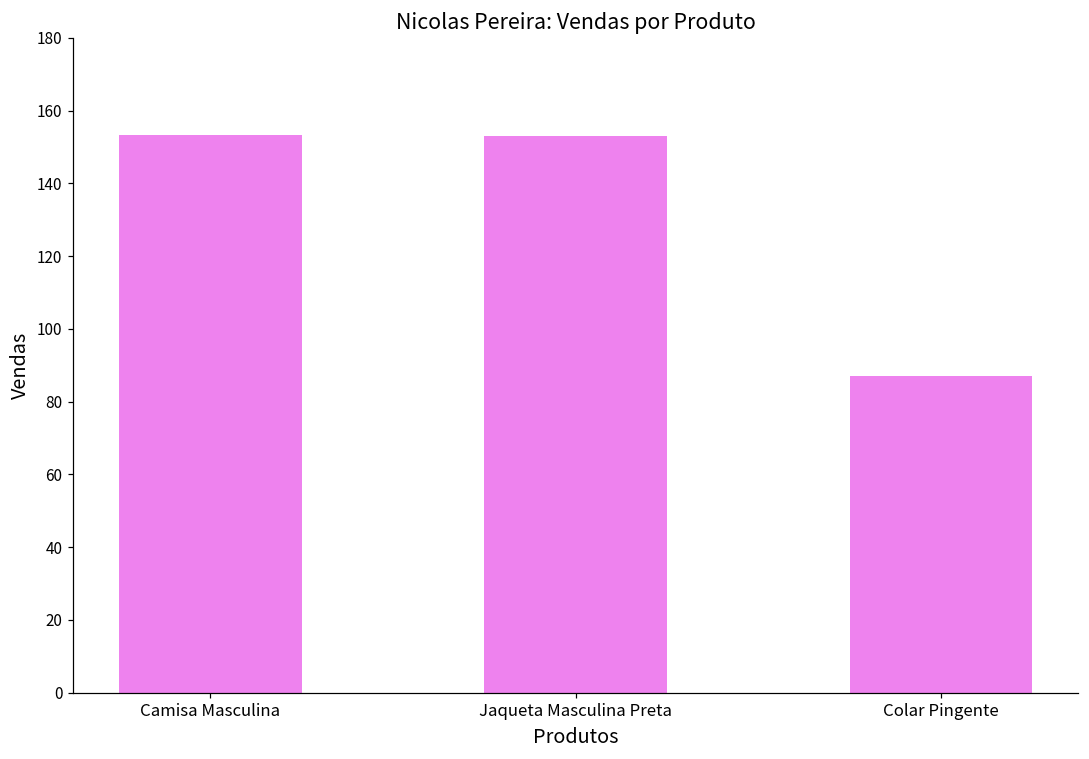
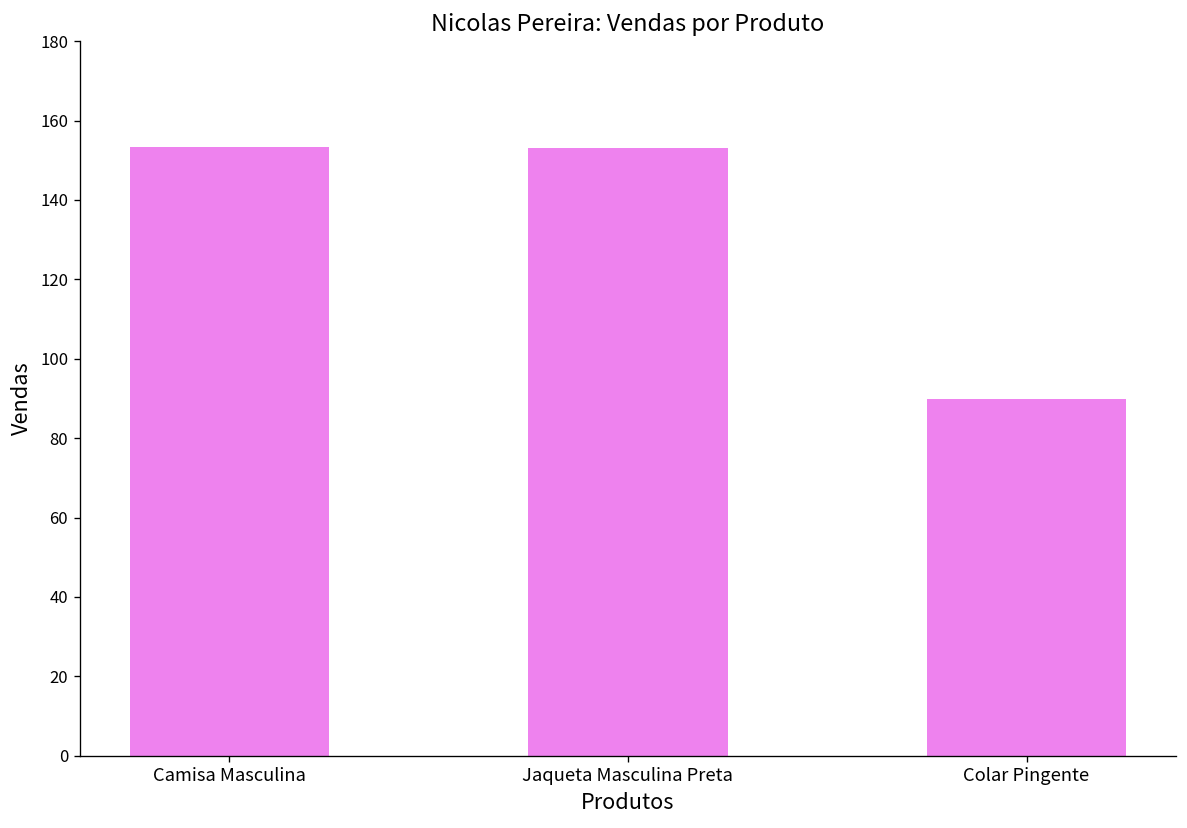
  {
    "Camisa Masculina": 153,
    "Jaqueta Masculina Preta": 153,
-   "Colar Pingente": 87
+   "Colar Pingente": 90
  }
